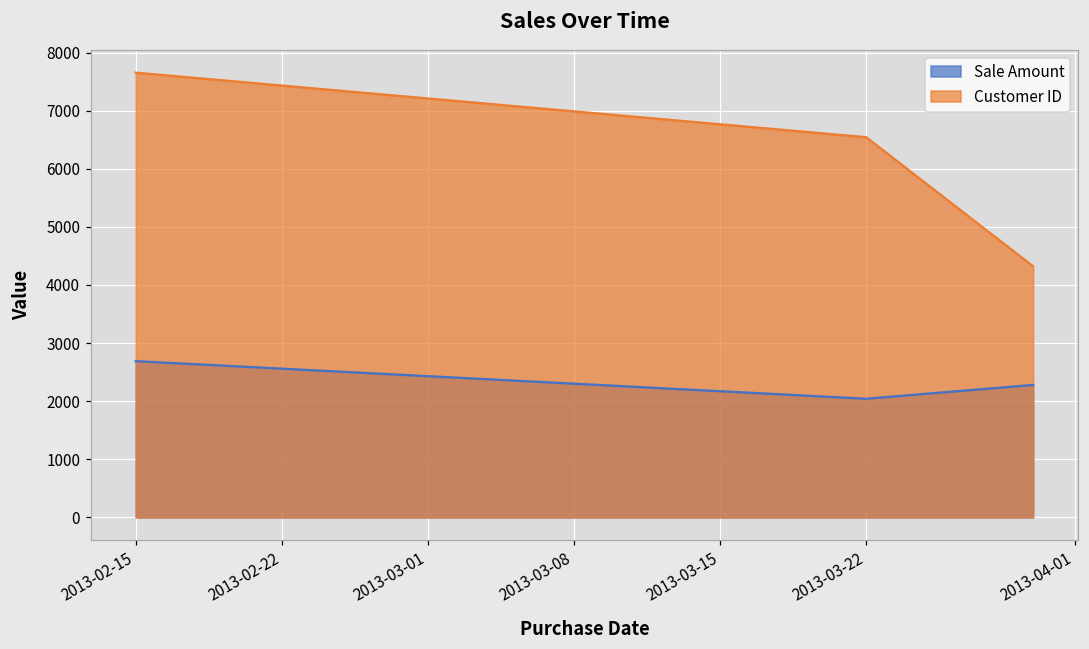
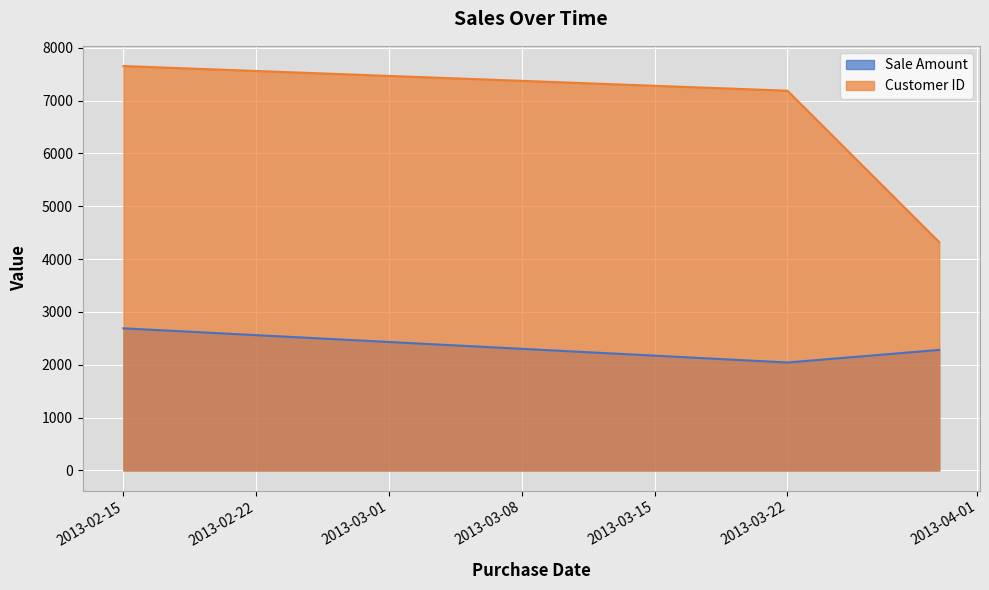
  {
    "Sale Amount": {
      "2013-02-15": 2700,
      "2013-03-22": 2000
    },
    "Customer ID": {
      "2013-02-15": 7700,
-     "2013-03-22": 6500
+     "2013-03-22": 7200
    }
  }
